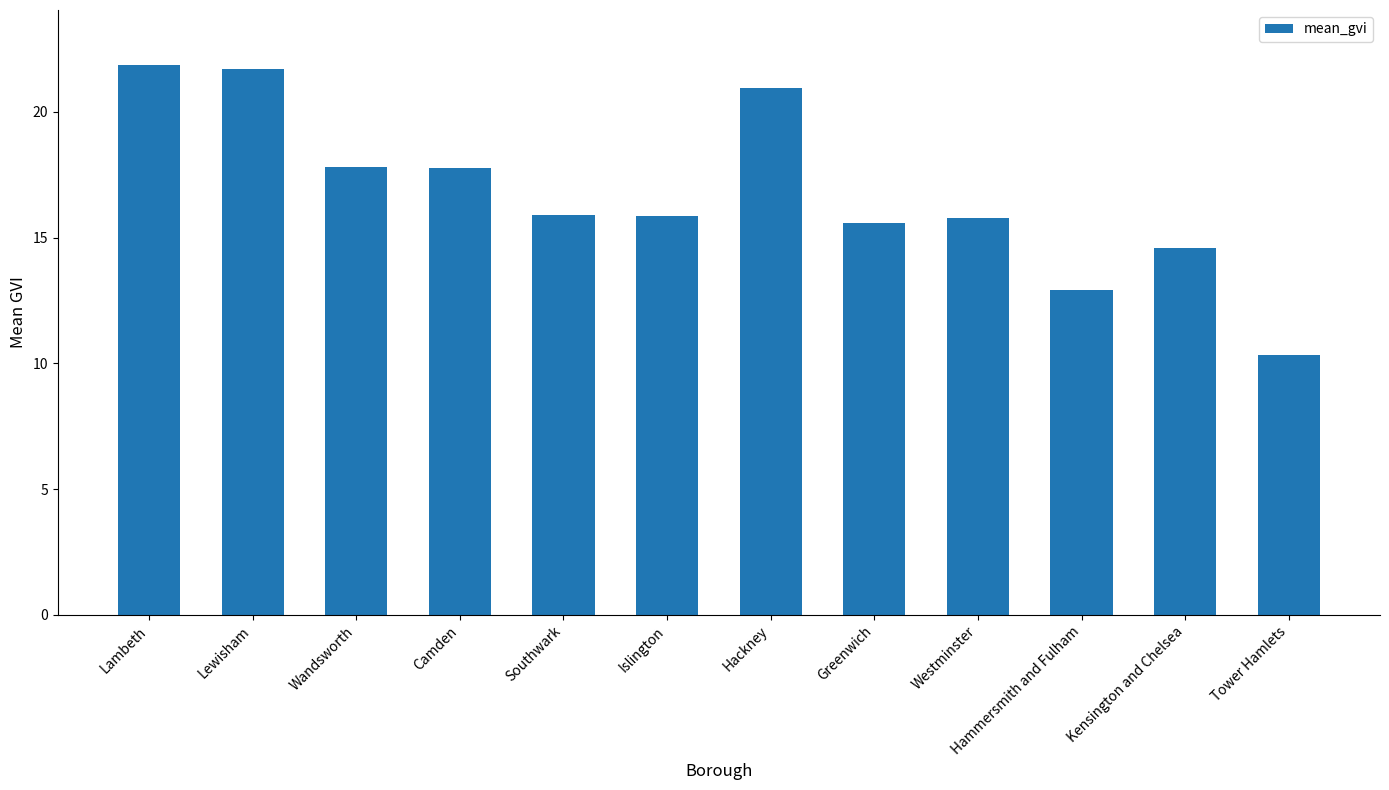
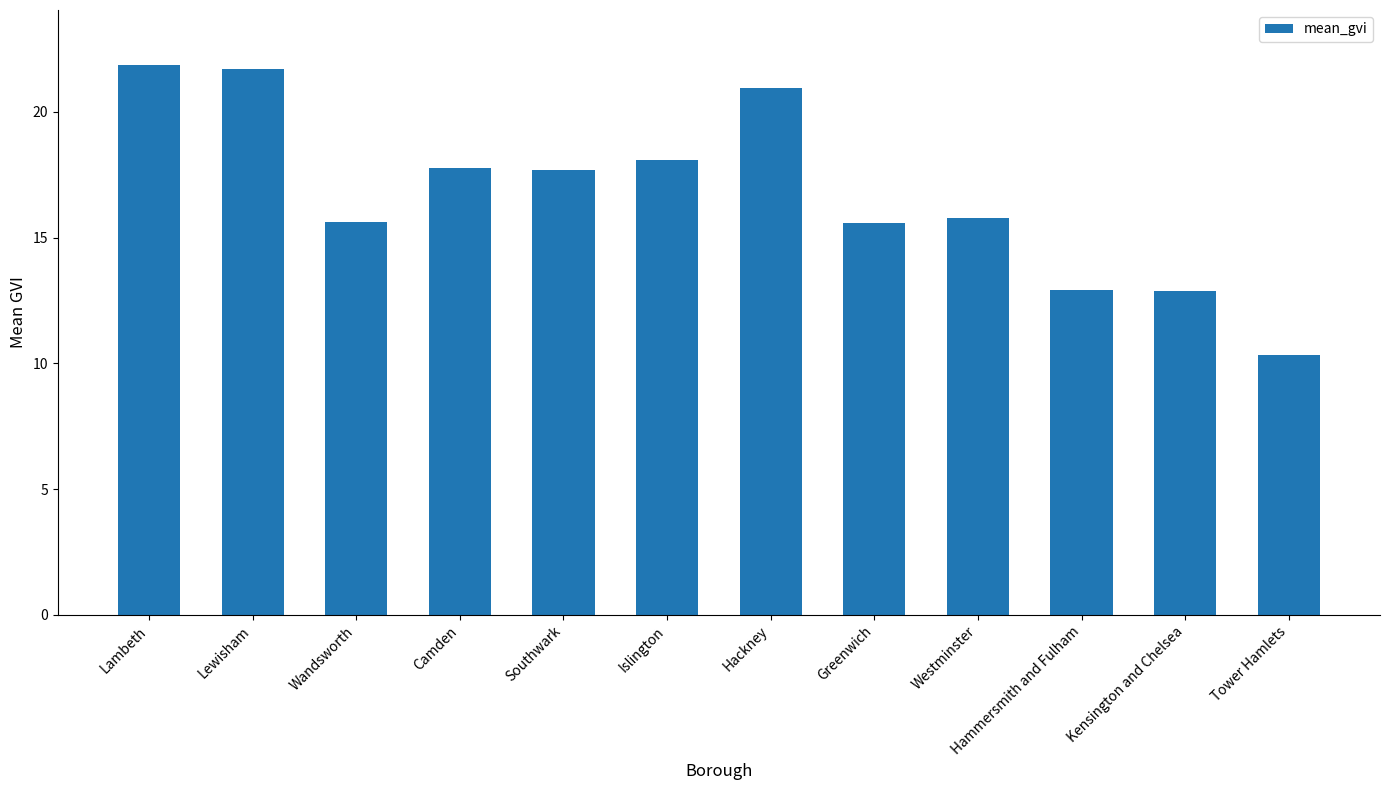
  {
    "Lambeth": 21.9,
    "Lewisham": 21.7,
-   "Wandsworth": 17.8,
+   "Wandsworth": 15.6,
    "Camden": 17.8,
-   "Southwark": 15.9,
-   "Islington": 15.9,
+   "Southwark": 17.7,
+   "Islington": 18.1,
    "Hackney": 21.0,
    "Greenwich": 15.6,
    "Westminster": 15.8,
    "Hammersmith and Fulham": 12.9,
-   "Kensington and Chelsea": 14.6,
+   "Kensington and Chelsea": 12.9,
    "Tower Hamlets": 10.3
  }
